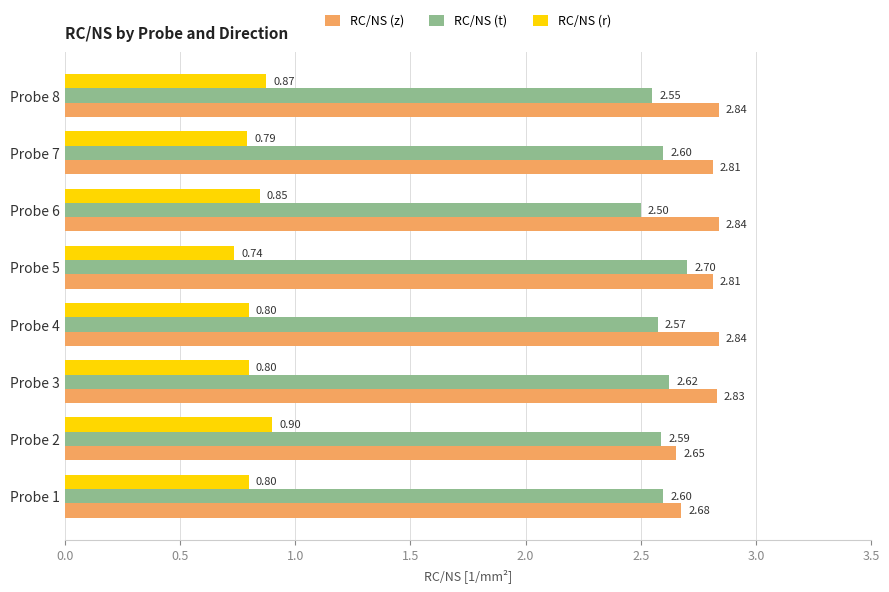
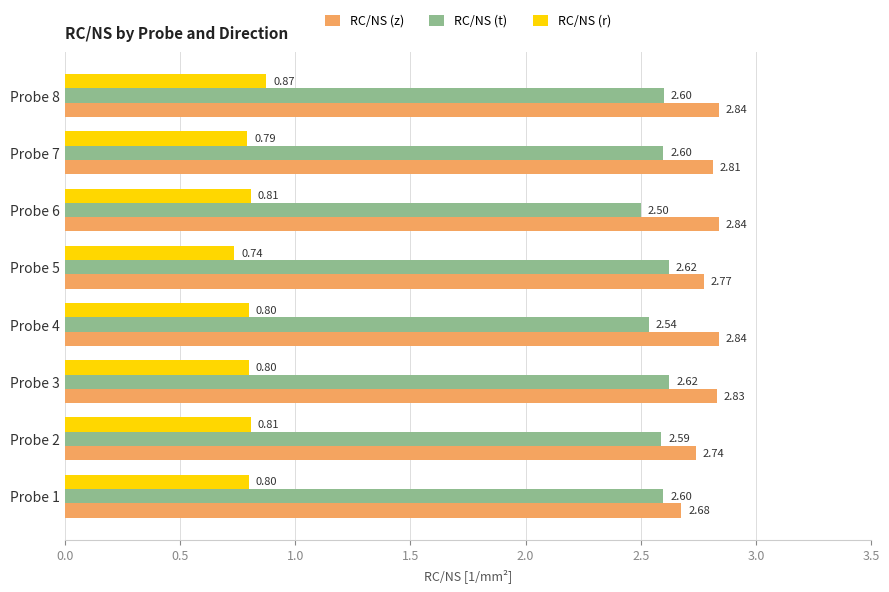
  {
    "RC/NS (z)": {
      "Probe 8": 2.84,
      "Probe 7": 2.81,
      "Probe 6": 2.84,
-     "Probe 5": 2.81,
+     "Probe 5": 2.77,
      "Probe 4": 2.84,
      "Probe 3": 2.83,
-     "Probe 2": 2.65,
+     "Probe 2": 2.74,
      "Probe 1": 2.68
    },
    "RC/NS (t)": {
-     "Probe 8": 2.55,
+     "Probe 8": 2.60,
      "Probe 7": 2.60,
      "Probe 6": 2.50,
-     "Probe 5": 2.70,
-     "Probe 4": 2.57,
+     "Probe 5": 2.62,
+     "Probe 4": 2.54,
      "Probe 3": 2.62,
      "Probe 2": 2.59,
      "Probe 1": 2.60
    },
    "RC/NS (r)": {
      "Probe 8": 0.87,
      "Probe 7": 0.79,
-     "Probe 6": 0.85,
+     "Probe 6": 0.81,
      "Probe 5": 0.74,
      "Probe 4": 0.80,
      "Probe 3": 0.80,
-     "Probe 2": 0.90,
+     "Probe 2": 0.81,
      "Probe 1": 0.80
    }
  }
